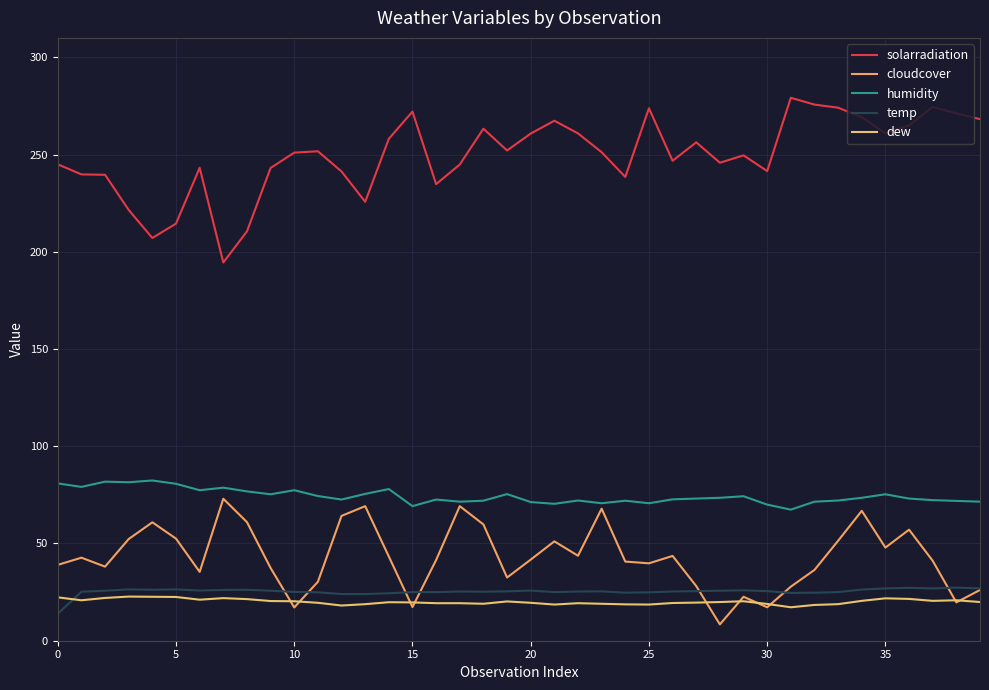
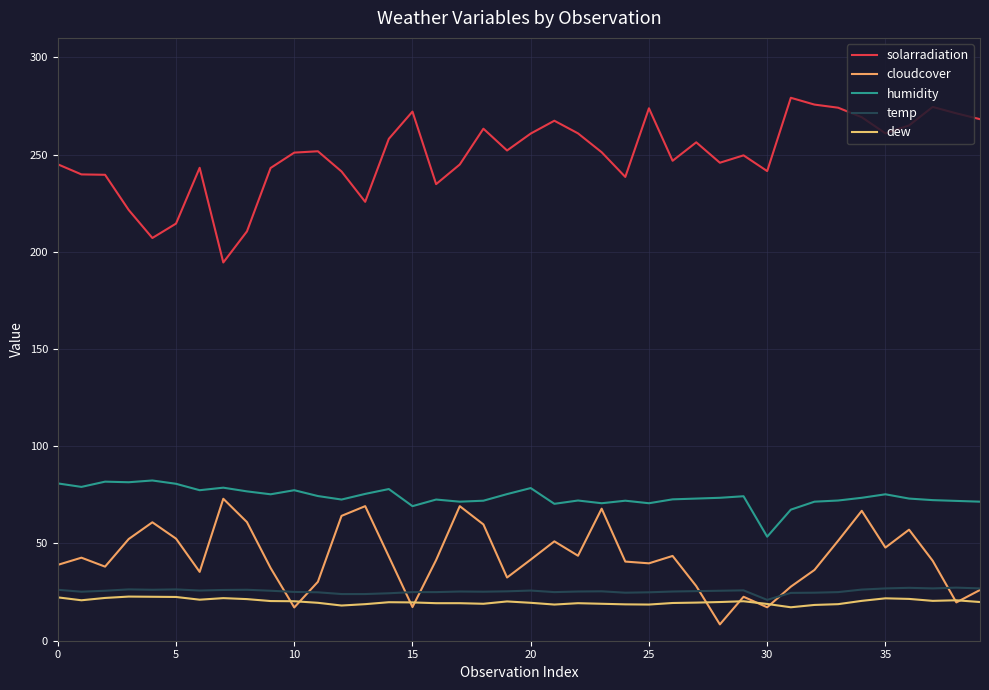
  {
    "solarradiation": {
      "0": 245,
      "5": 215,
      "10": 251,
      "15": 272,
      "20": 261,
      "25": 274,
      "30": 242
    },
    "humidity": {
      "0": 81,
      "5": 81,
      "10": 77,
      "15": 69,
-     "20": 71,
+     "20": 79,
      "25": 71,
-     "30": 70,
+     "30": 54,
      "35": 75
    },
    "temp": {
-     "0": 14,
+     "0": 26,
      "5": 26,
      "10": 25,
      "15": 25,
      "20": 26,
      "25": 25,
-     "30": 26,
+     "30": 21,
      "35": 27
    }
  }
